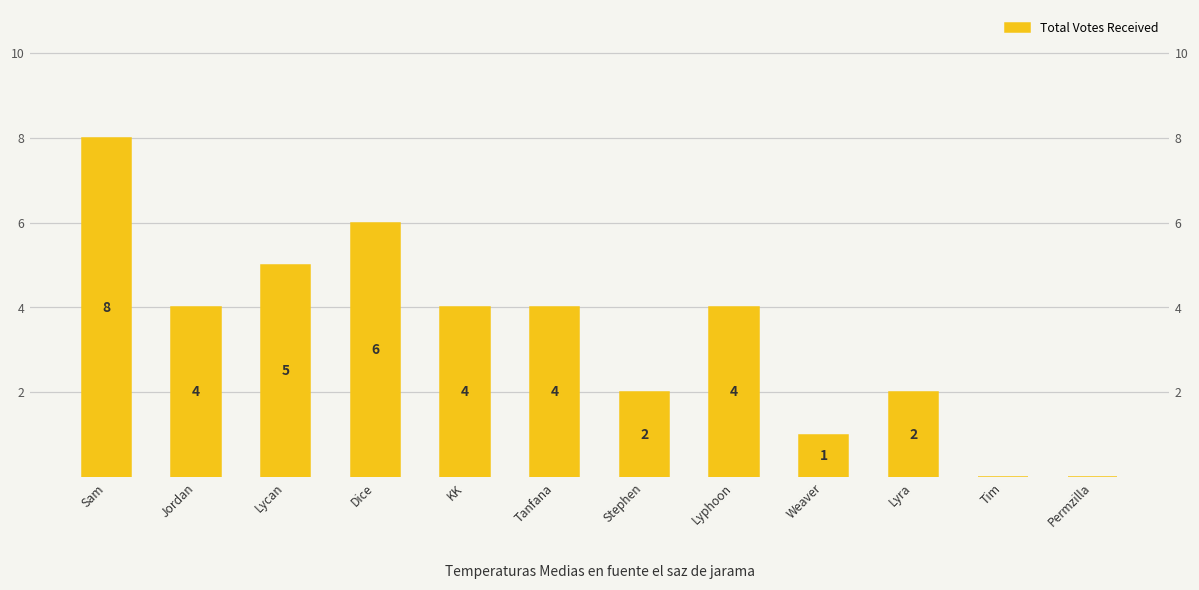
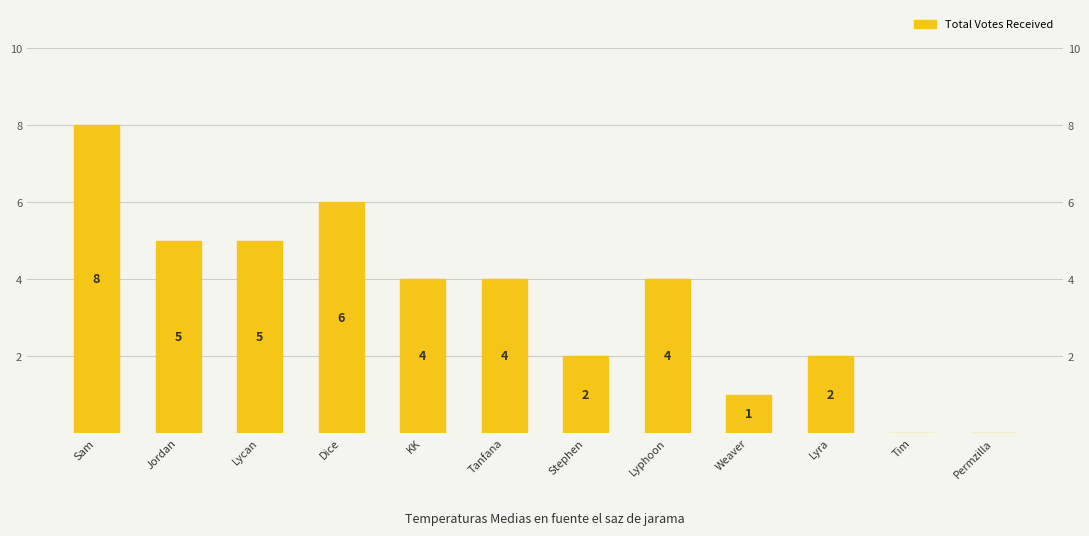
  {
    "Sam": 8,
-   "Jordan": 4,
+   "Jordan": 5,
    "Lycan": 5,
    "Dice": 6,
    "KK": 4,
    "Tanfana": 4,
    "Stephen": 2,
    "Lyphoon": 4,
    "Weaver": 1,
    "Lyra": 2
  }
